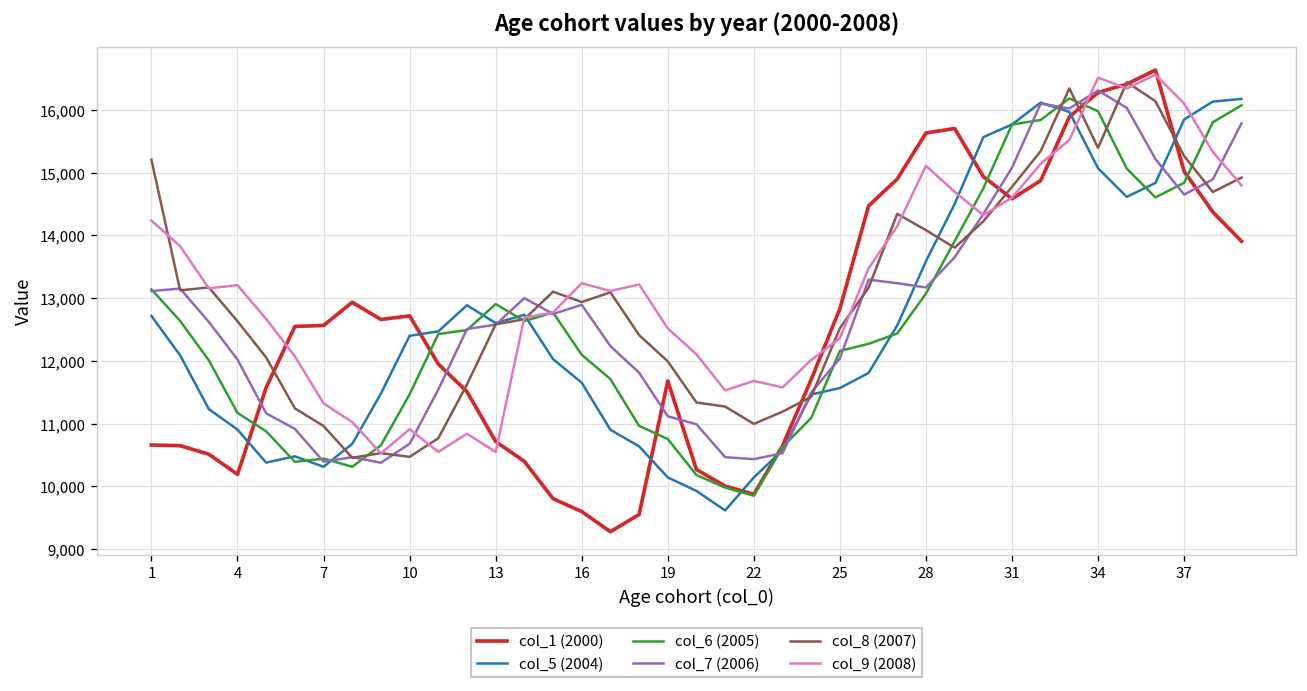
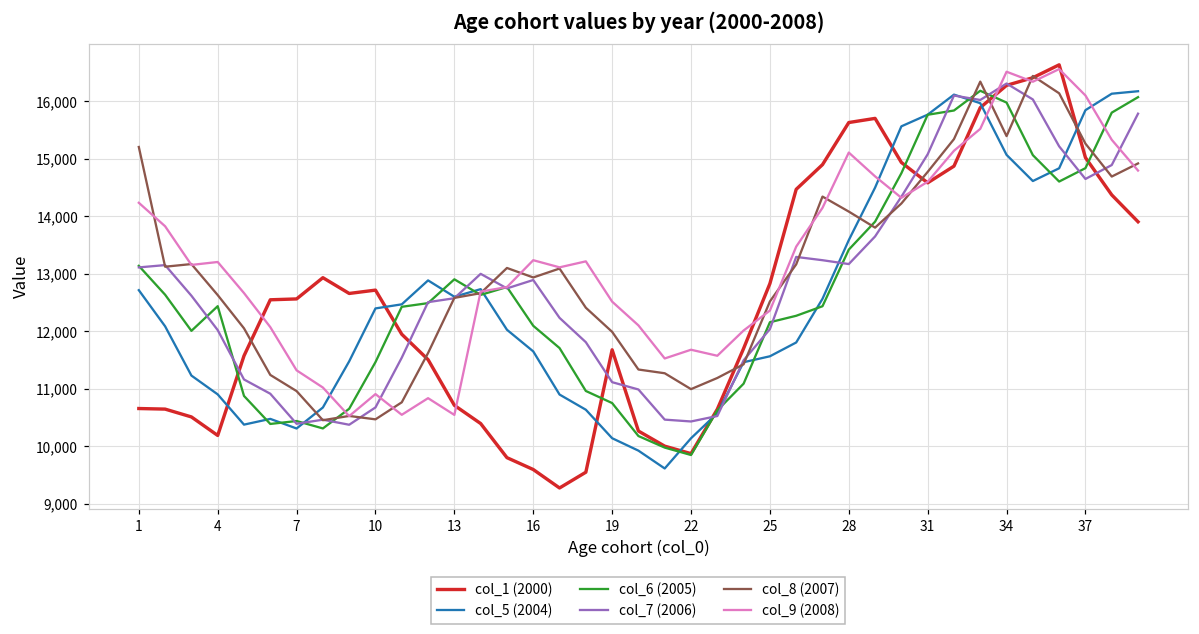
  {
    "col_1 (2000)": {
      "1": "10,700",
      "4": "10,200",
      "7": "12,600",
      "10": "12,700",
      "13": "10,700",
      "16": "9,600",
      "19": "11,700",
      "25": "12,800",
      "28": "15,600",
      "37": "15,000"
    },
    "col_5 (2004)": {
      "1": "12,700",
      "4": "10,900",
      "7": "10,300",
      "10": "12,400",
      "16": "11,700",
      "19": "10,100",
      "22": "10,100",
      "25": "11,600",
      "28": "13,600",
      "34": "15,100",
      "37": "15,800"
    },
    "col_6 (2005)": {
-     "4": "11,200",
+     "4": "12,400",
      "10": "11,500",
      "13": "12,900",
      "16": "12,100",
      "19": "10,800",
      "25": "12,200",
-     "28": "13,100",
+     "28": "13,400",
      "34": "16,000",
      "37": "14,800"
    },
    "col_7 (2006)": {
      "4": "12,000",
      "10": "10,700",
      "19": "11,100",
      "22": "10,400",
      "25": "12,000",
      "28": "13,200",
      "31": "15,100",
      "37": "14,600"
    },
    "col_8 (2007)": {
      "1": "15,200",
      "4": "12,600",
      "7": "11,000",
      "10": "10,500",
      "19": "12,000",
      "22": "11,000",
      "25": "12,500",
      "28": "14,100",
      "31": "14,800",
      "34": "15,400",
      "37": "15,300"
    },
    "col_9 (2008)": {
      "1": "14,200",
      "4": "13,200",
      "7": "11,300",
      "10": "10,900",
      "13": "10,500",
      "16": "13,200",
      "19": "12,500",
      "22": "11,700",
      "25": "12,400",
      "28": "15,100",
      "34": "16,500",
      "37": "16,100"
    }
  }
